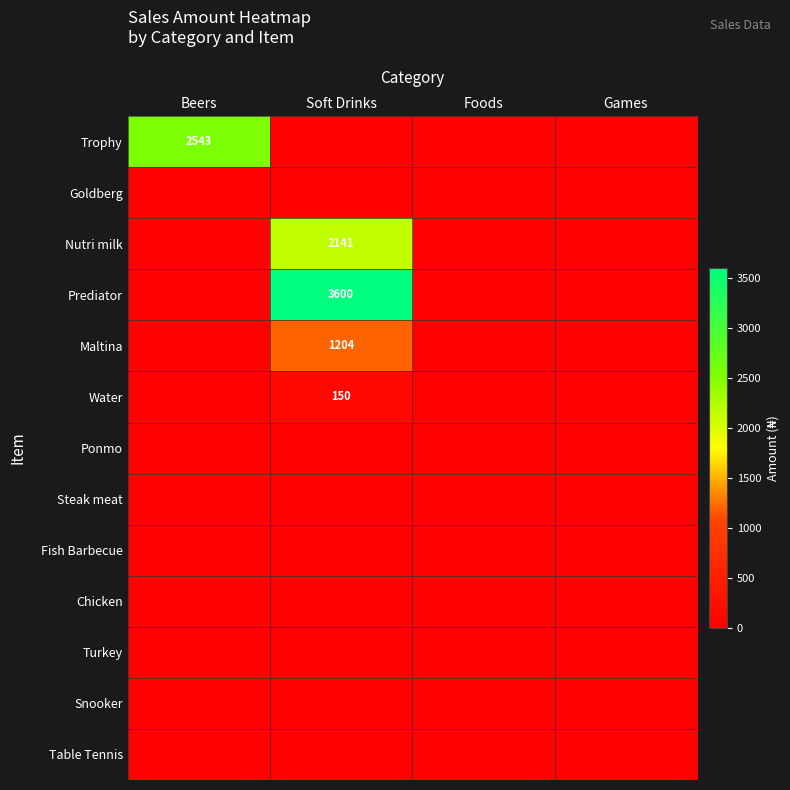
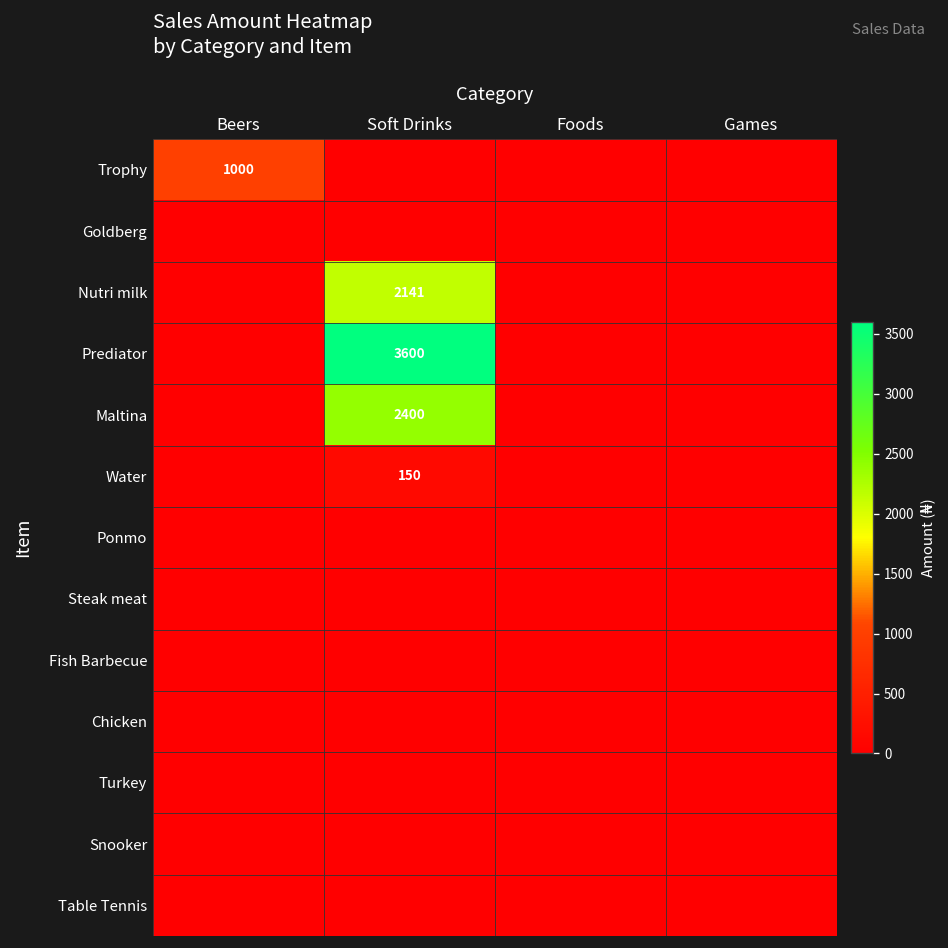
  {
    "Trophy": {
-     "Beers": 2543
+     "Beers": 1000
    },
    "Nutri milk": {
      "Soft Drinks": 2141
    },
    "Prediator": {
      "Soft Drinks": 3600
    },
    "Maltina": {
-     "Soft Drinks": 1204
+     "Soft Drinks": 2400
    },
    "Water": {
      "Soft Drinks": 150
    }
  }
